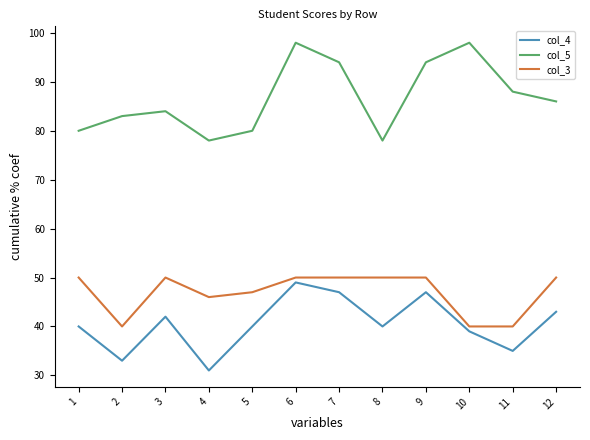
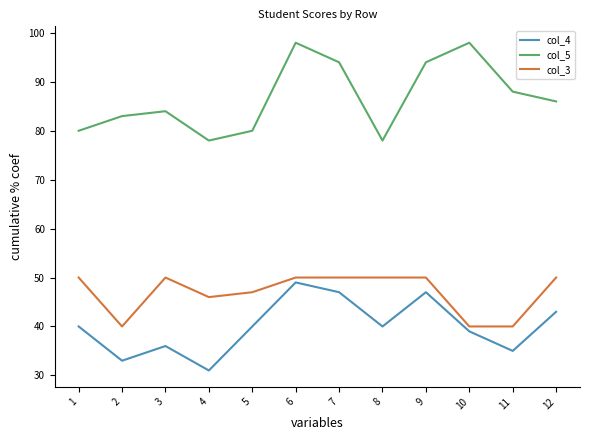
  {
    "col_4": {
      "1": 40,
      "2": 33,
-     "3": 42,
+     "3": 36,
      "4": 31,
      "5": 40,
      "6": 49,
      "7": 47,
      "8": 40,
      "9": 47,
      "10": 39,
      "11": 35,
      "12": 43
    },
    "col_5": {
      "1": 80,
      "2": 83,
      "3": 84,
      "4": 78,
      "5": 80,
      "6": 98,
      "7": 94,
      "8": 78,
      "9": 94,
      "10": 98,
      "11": 88,
      "12": 86
    },
    "col_3": {
      "1": 50,
      "2": 40,
      "3": 50,
      "4": 46,
      "5": 47,
      "6": 50,
      "7": 50,
      "8": 50,
      "9": 50,
      "10": 40,
      "11": 40,
      "12": 50
    }
  }
